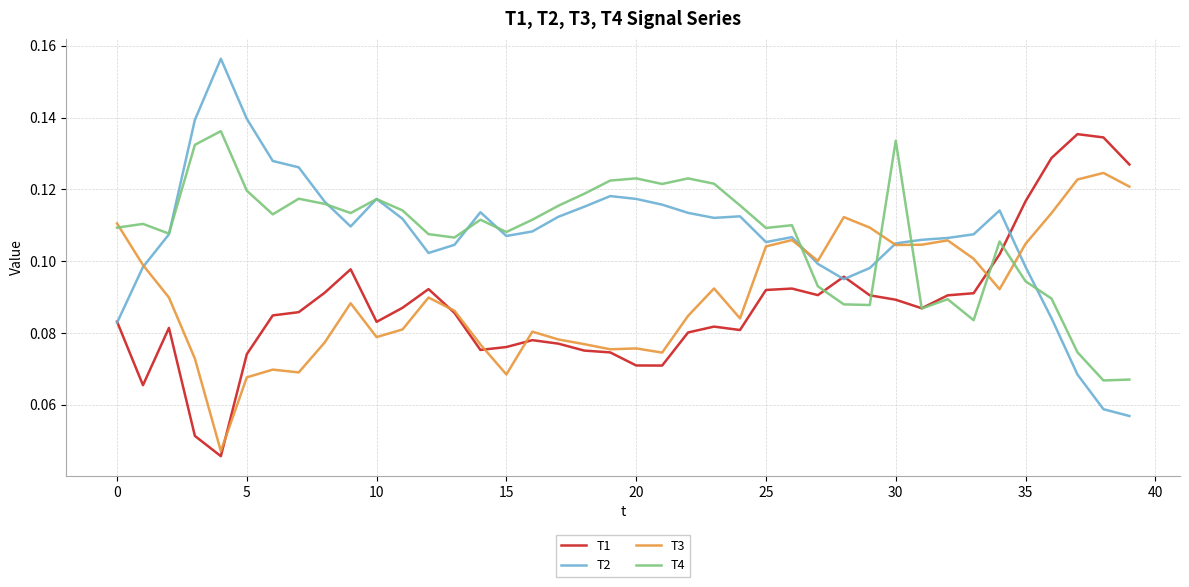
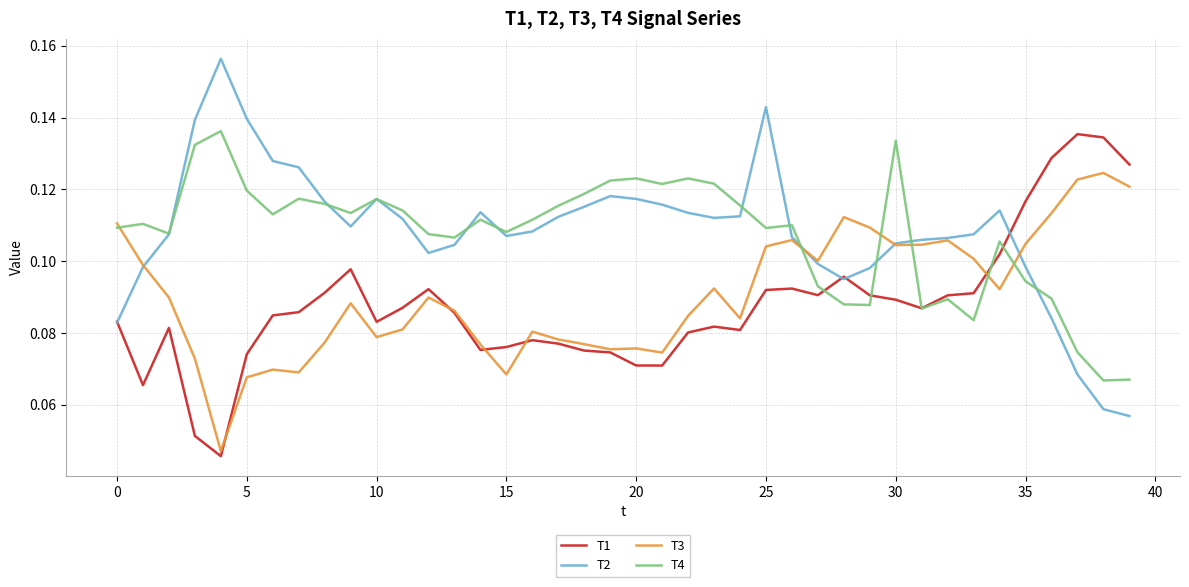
  {
    "T1": {
      "5": 0.074,
      "10": 0.083,
      "15": 0.076,
      "20": 0.071,
      "25": 0.092,
      "30": 0.089,
      "35": 0.117
    },
    "T2": {
      "5": 0.140,
      "15": 0.107,
      "20": 0.117,
-     "25": 0.105,
+     "25": 0.143,
      "35": 0.098
    },
    "T3": {
      "0": 0.111,
      "5": 0.068,
      "10": 0.079,
      "15": 0.068,
      "20": 0.076,
      "25": 0.104,
      "35": 0.105
    },
    "T4": {
      "0": 0.109,
      "5": 0.120,
      "15": 0.108,
      "20": 0.123,
      "25": 0.109,
      "30": 0.134,
      "35": 0.094
    }
  }
